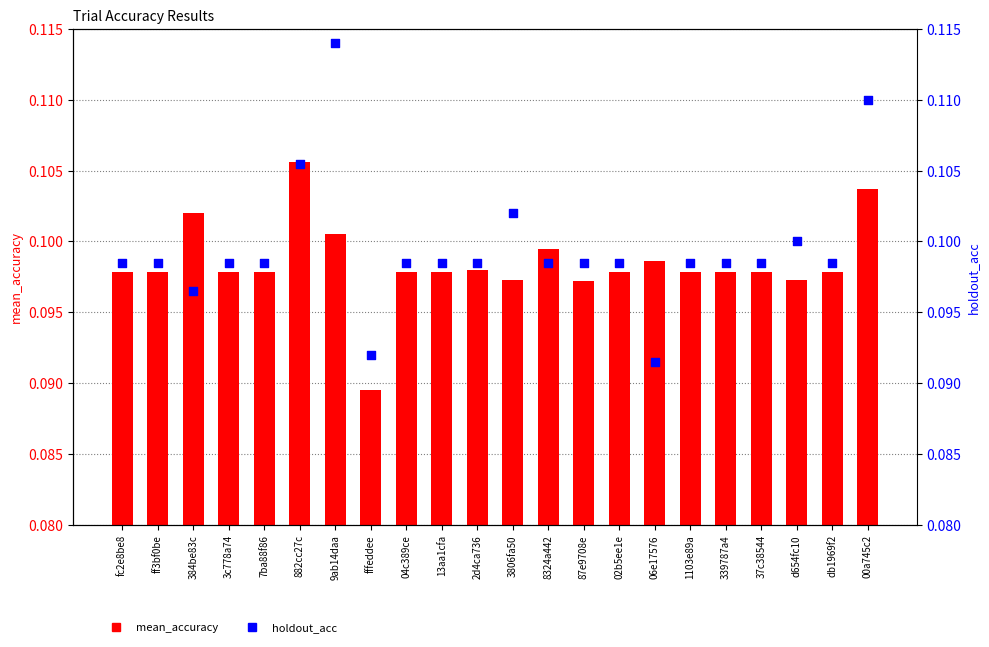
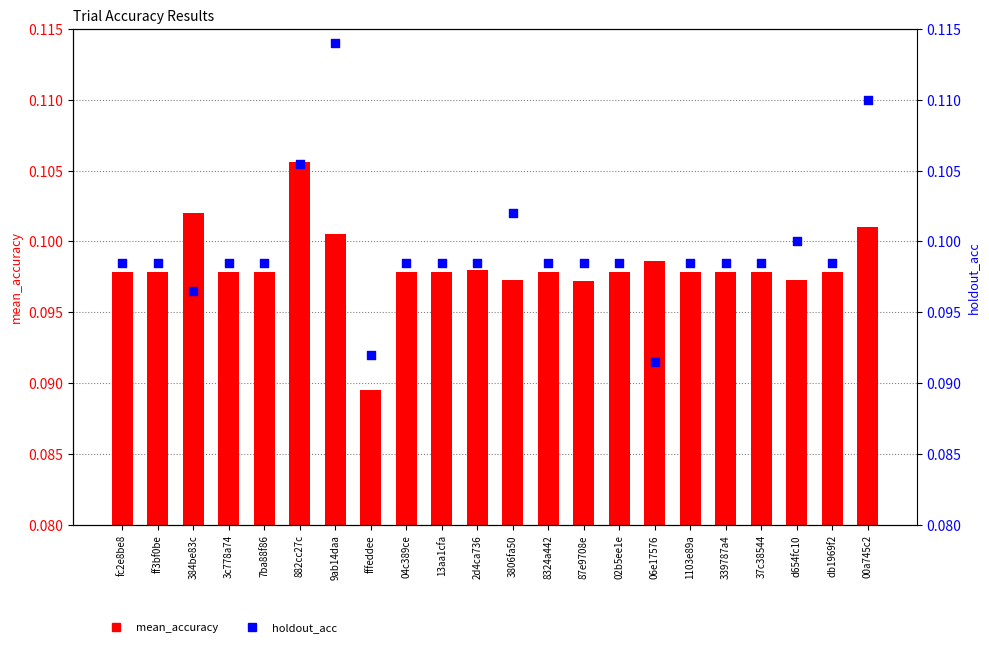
  {
    "mean_accuracy": {
      "fc2e8be8": 0.0979,
      "ff3bf0be": 0.0979,
      "384be83c": 0.1020,
      "3c778a74": 0.0979,
      "7ba88f86": 0.0979,
      "882cc27c": 0.1056,
      "9ab14daa": 0.1005,
      "fffeddee": 0.0895,
      "04c389ce": 0.0979,
      "13aa1cfa": 0.0979,
      "2d4ca736": 0.0980,
      "3806fa50": 0.0972,
-     "8324a442": 0.0995,
+     "8324a442": 0.0979,
      "87e9708e": 0.0972,
      "02b5ee1e": 0.0979,
      "06e17576": 0.0986,
      "1103e89a": 0.0979,
      "339787a4": 0.0979,
      "37c38544": 0.0979,
      "d654fc10": 0.0972,
      "db1969f2": 0.0979,
-     "00a745c2": 0.1037
+     "00a745c2": 0.1010
    }
  }
